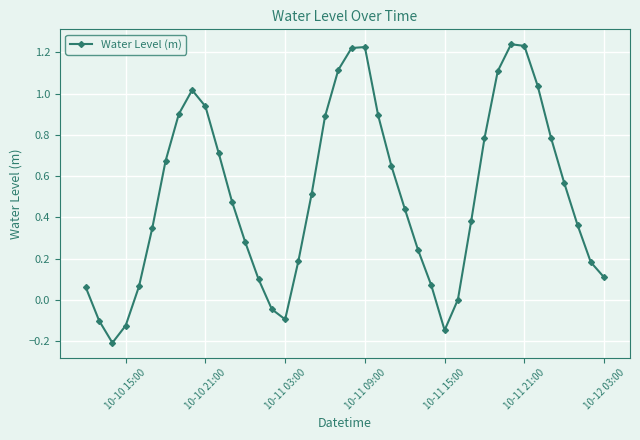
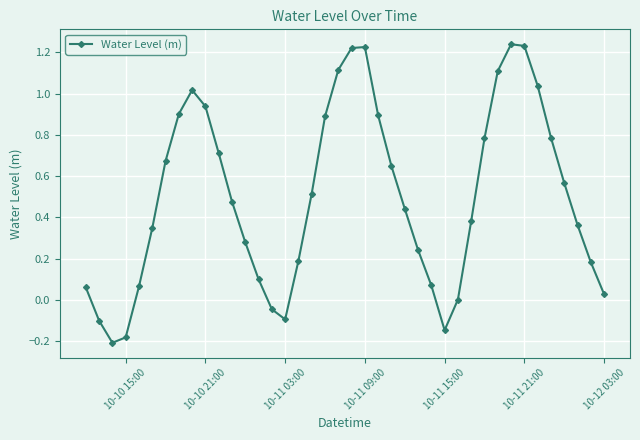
  {
-   "10-10 15:00": -0.12,
+   "10-10 15:00": -0.18,
    "10-10 21:00": 0.94,
    "10-11 03:00": -0.09,
    "10-11 09:00": 1.23,
    "10-11 15:00": -0.15,
    "10-11 21:00": 1.23,
-   "10-12 03:00": 0.11
+   "10-12 03:00": 0.03
  }
